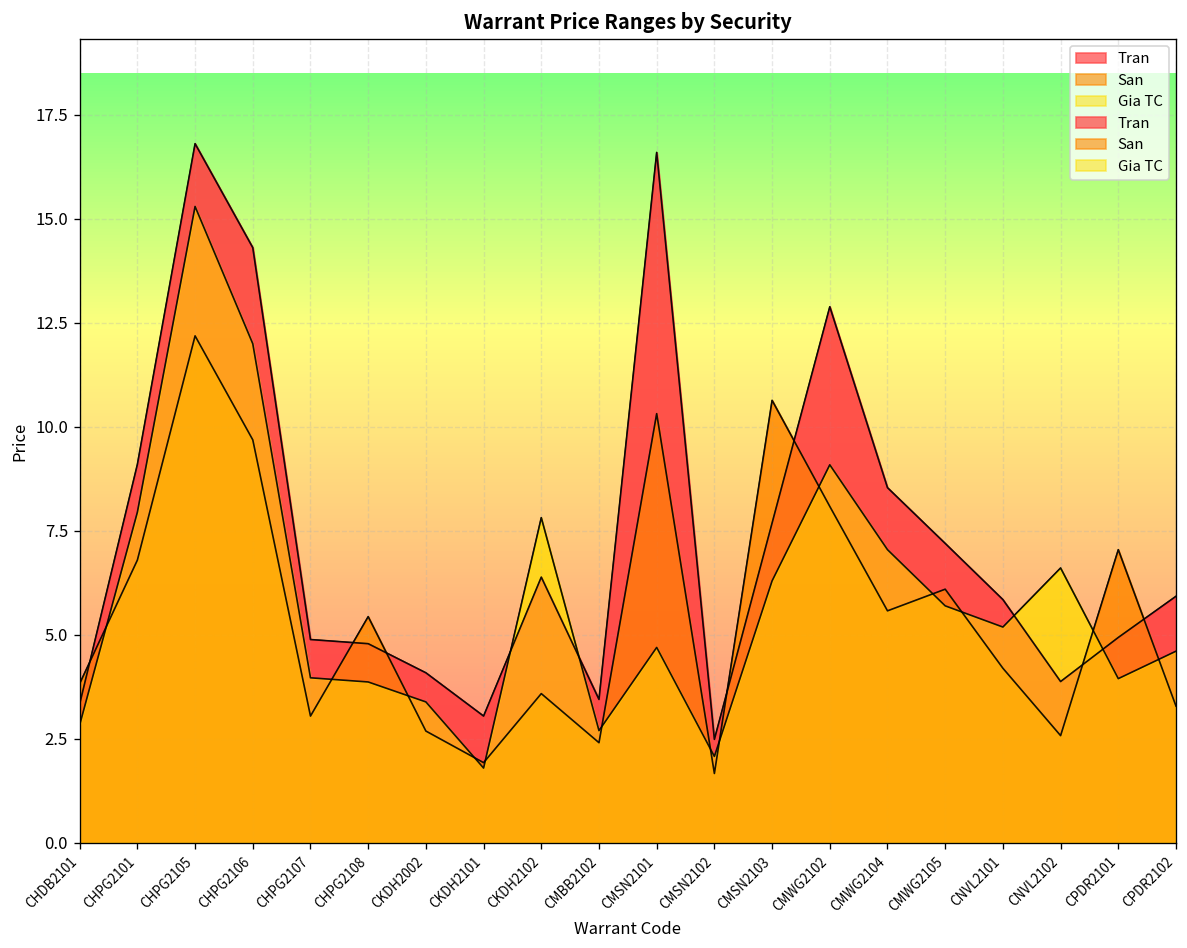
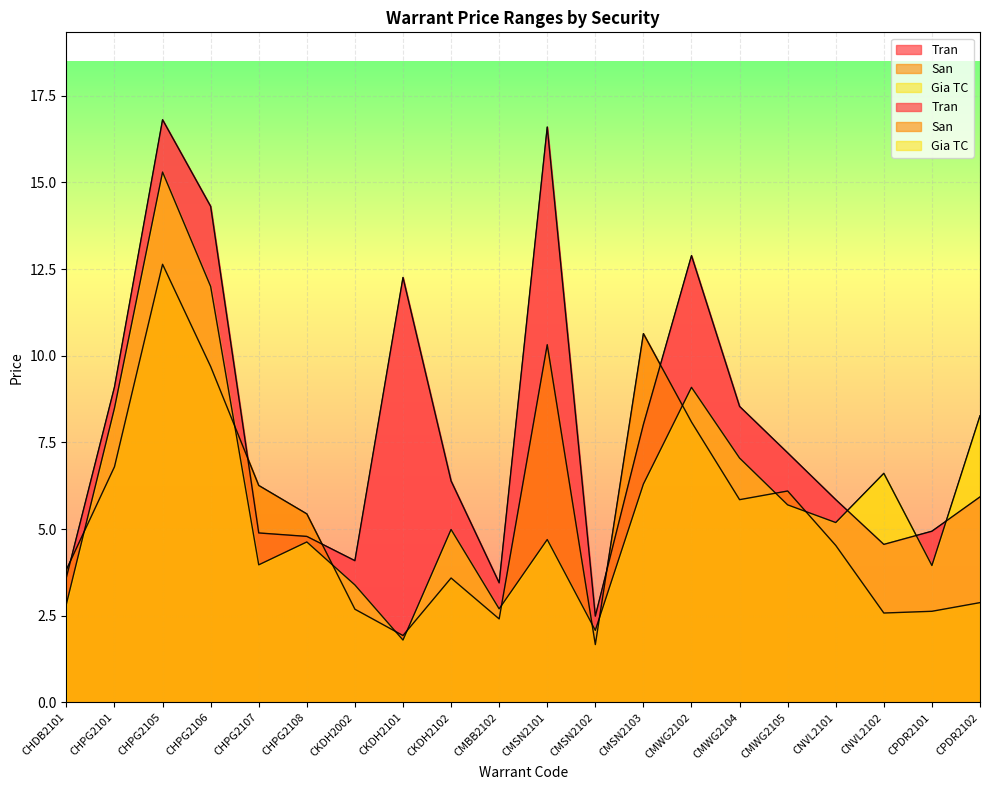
  {
    "Tran": {
-     "CHDB2101": 3.3,
+     "CHDB2101": 3.6,
      "CHPG2101": 9.1,
      "CHPG2105": 16.8,
      "CHPG2106": 14.3,
      "CHPG2107": 4.9,
      "CHPG2108": 4.8,
      "CKDH2002": 4.1,
-     "CKDH2101": 3.1,
+     "CKDH2101": 12.3,
      "CKDH2102": 6.4,
      "CMBB2102": 3.5,
      "CMSN2101": 16.6,
      "CMSN2102": 2.5,
-     "CMSN2103": 7.7,
+     "CMSN2103": 8.0,
      "CMWG2102": 12.9,
      "CMWG2104": 8.5,
      "CMWG2105": 7.2,
      "CNVL2101": 5.9,
-     "CNVL2102": 3.9,
+     "CNVL2102": 4.6,
      "CPDR2101": 4.9,
      "CPDR2102": 5.9
    },
    "San": {
      "CHDB2101": 3.8,
      "CHPG2101": 6.8,
-     "CHPG2105": 12.2,
+     "CHPG2105": 12.6,
      "CHPG2106": 9.7,
-     "CHPG2107": 3.1,
+     "CHPG2107": 6.3,
      "CHPG2108": 5.4,
      "CKDH2002": 2.7,
      "CKDH2101": 1.9,
      "CKDH2102": 3.6,
      "CMBB2102": 2.4,
      "CMSN2101": 10.3,
      "CMSN2102": 1.7,
      "CMSN2103": 10.6,
      "CMWG2102": 8.1,
-     "CMWG2104": 5.6,
+     "CMWG2104": 5.9,
      "CMWG2105": 6.1,
-     "CNVL2101": 4.2,
+     "CNVL2101": 4.5,
      "CNVL2102": 2.6,
-     "CPDR2101": 7.1,
-     "CPDR2102": 3.3
+     "CPDR2101": 2.6,
+     "CPDR2102": 2.9
    },
    "Gia TC": {
      "CHDB2101": 2.8,
-     "CHPG2101": 8.0,
+     "CHPG2101": 8.5,
      "CHPG2105": 15.3,
      "CHPG2106": 12.0,
      "CHPG2107": 4.0,
-     "CHPG2108": 3.9,
+     "CHPG2108": 4.6,
      "CKDH2002": 3.4,
      "CKDH2101": 1.8,
-     "CKDH2102": 7.8,
+     "CKDH2102": 5.0,
      "CMBB2102": 2.7,
      "CMSN2101": 4.7,
      "CMSN2102": 2.1,
      "CMSN2103": 6.3,
      "CMWG2102": 9.1,
      "CMWG2104": 7.1,
      "CMWG2105": 5.7,
      "CNVL2101": 5.2,
      "CNVL2102": 6.6,
      "CPDR2101": 4.0,
-     "CPDR2102": 4.6
+     "CPDR2102": 8.3
    }
  }
